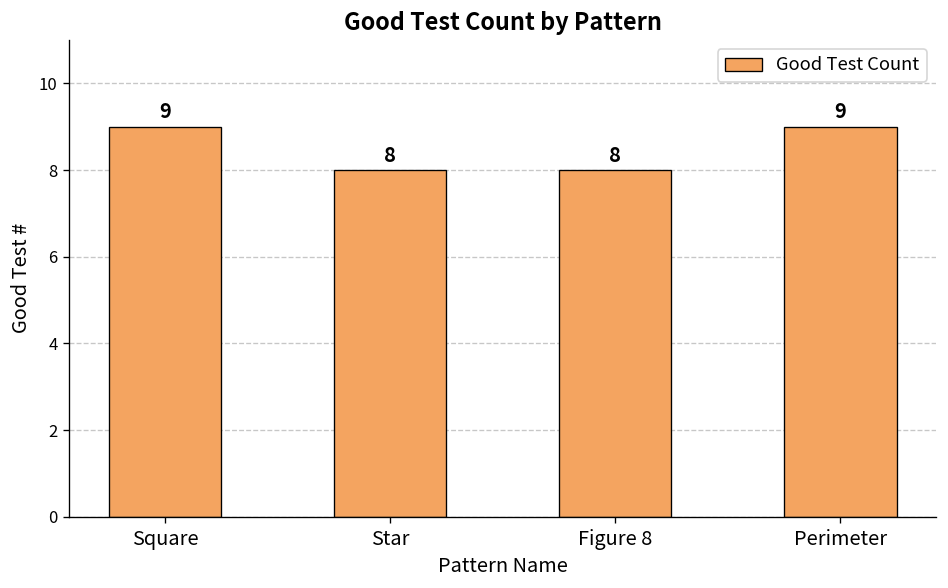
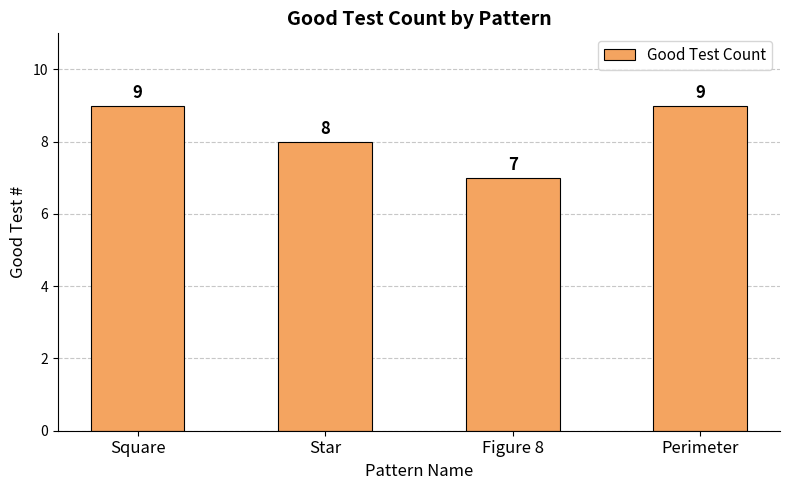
  {
    "Square": 9,
    "Star": 8,
-   "Figure 8": 8,
+   "Figure 8": 7,
    "Perimeter": 9
  }
